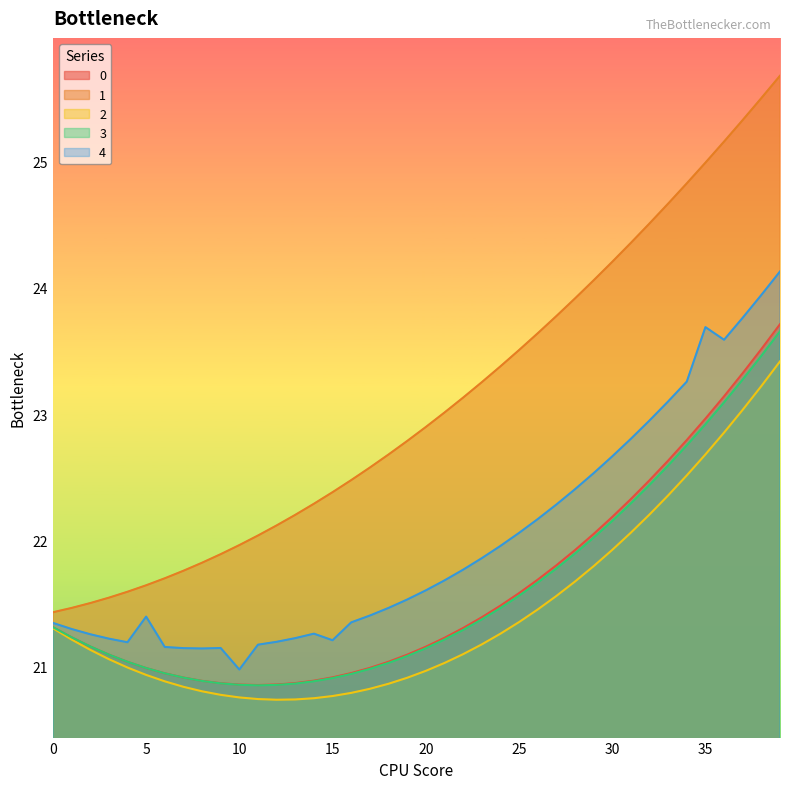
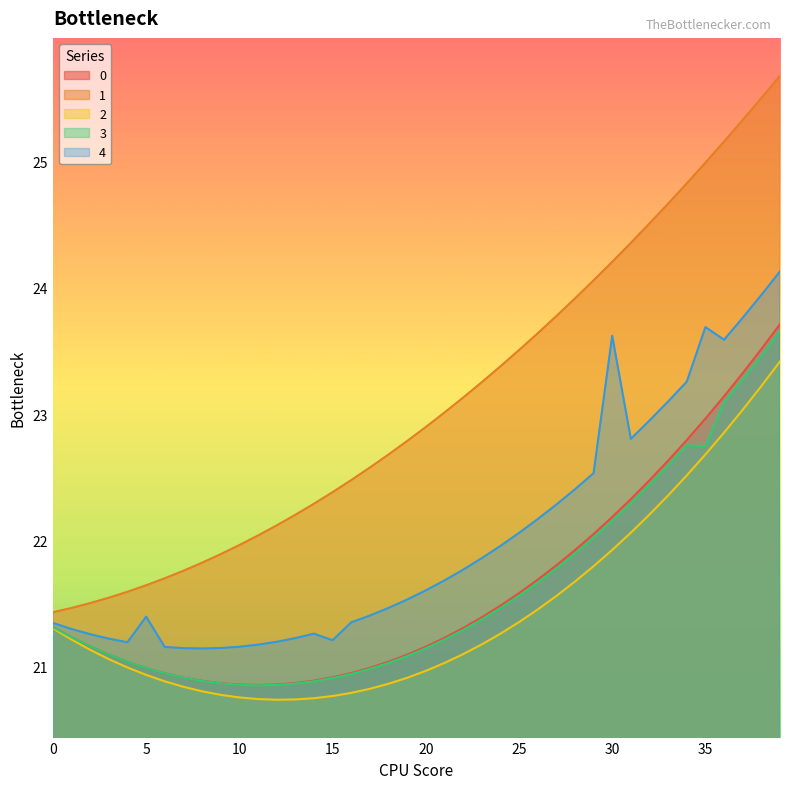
  {
    "3": {
      "25": 21.56,
      "30": 22.15,
-     "35": 22.92
+     "35": 22.75
    },
    "4": {
      "0": 21.35,
      "5": 21.40,
-     "10": 20.98,
+     "10": 21.16,
      "15": 21.21,
      "20": 21.60,
      "25": 22.06,
-     "30": 22.67,
+     "30": 23.62,
      "35": 23.69
    }
  }
